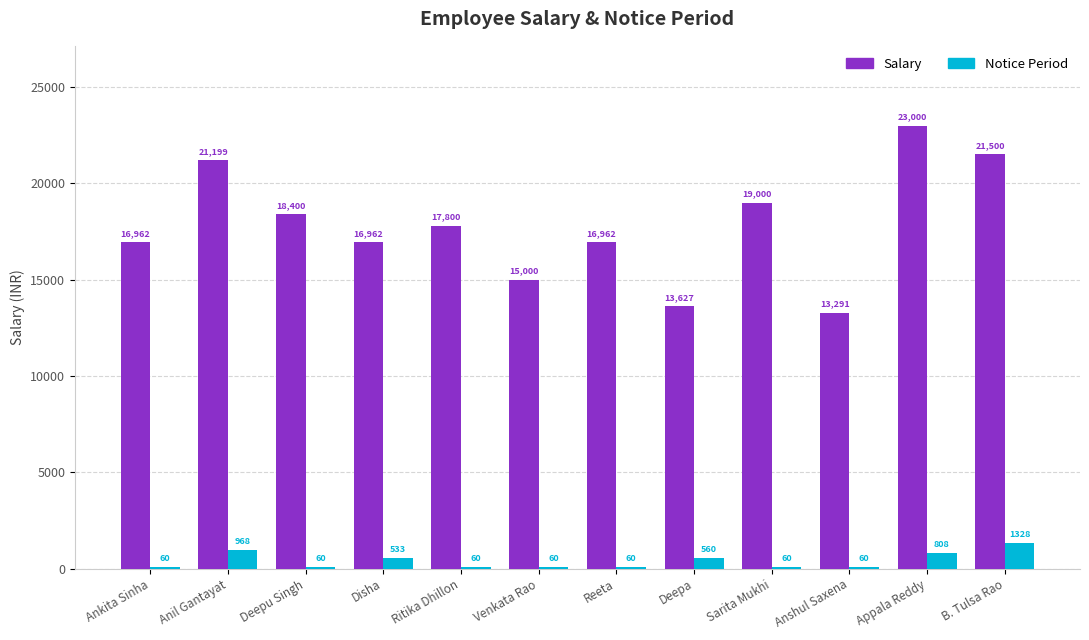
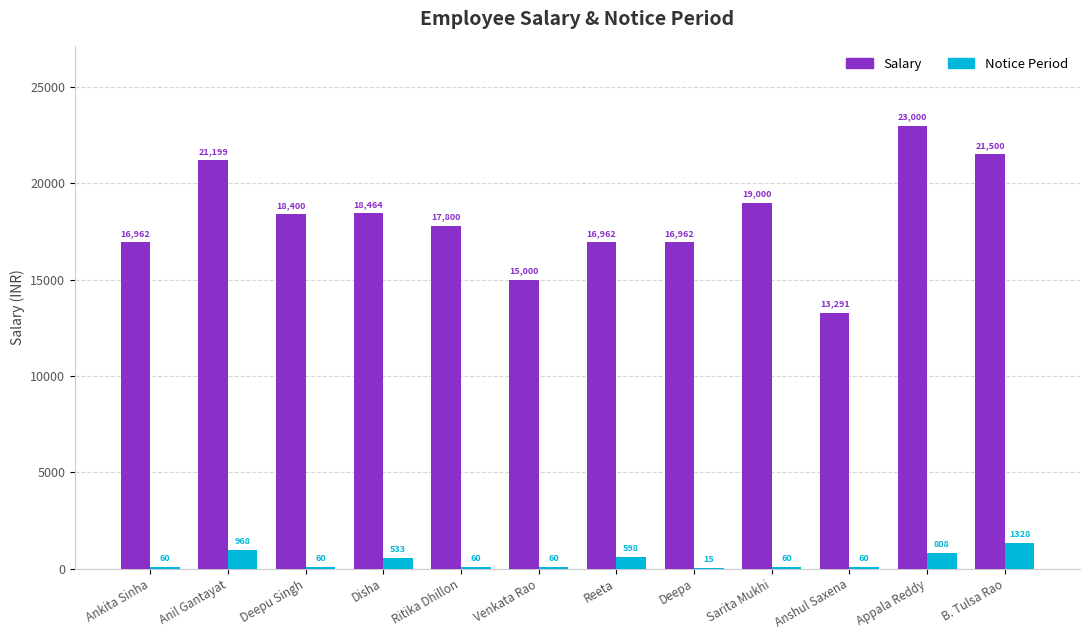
  {
    "Salary": {
      "Ankita Sinha": "16,962",
      "Anil Gantayat": "21,199",
      "Deepu Singh": "18,400",
-     "Disha": "16,962",
+     "Disha": "18,464",
      "Ritika Dhillon": "17,800",
      "Venkata Rao": "15,000",
      "Reeta": "16,962",
-     "Deepa": "13,627",
+     "Deepa": "16,962",
      "Sarita Mukhi": "19,000",
      "Anshul Saxena": "13,291",
      "Appala Reddy": "23,000",
      "B. Tulsa Rao": "21,500"
    },
    "Notice Period": {
      "Ankita Sinha": "60",
      "Anil Gantayat": "968",
      "Deepu Singh": "60",
      "Disha": "533",
      "Ritika Dhillon": "60",
      "Venkata Rao": "60",
-     "Reeta": "60",
-     "Deepa": "560",
+     "Reeta": "598",
+     "Deepa": "15",
      "Sarita Mukhi": "60",
      "Anshul Saxena": "60",
      "Appala Reddy": "808",
      "B. Tulsa Rao": "1328"
    }
  }
